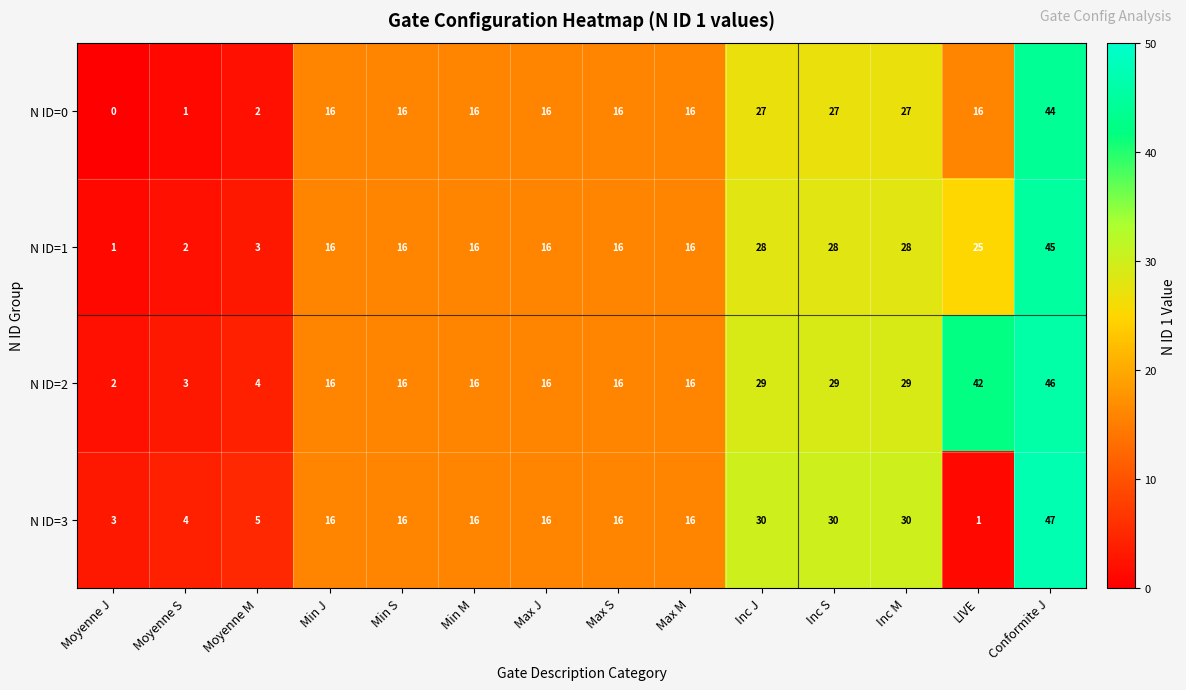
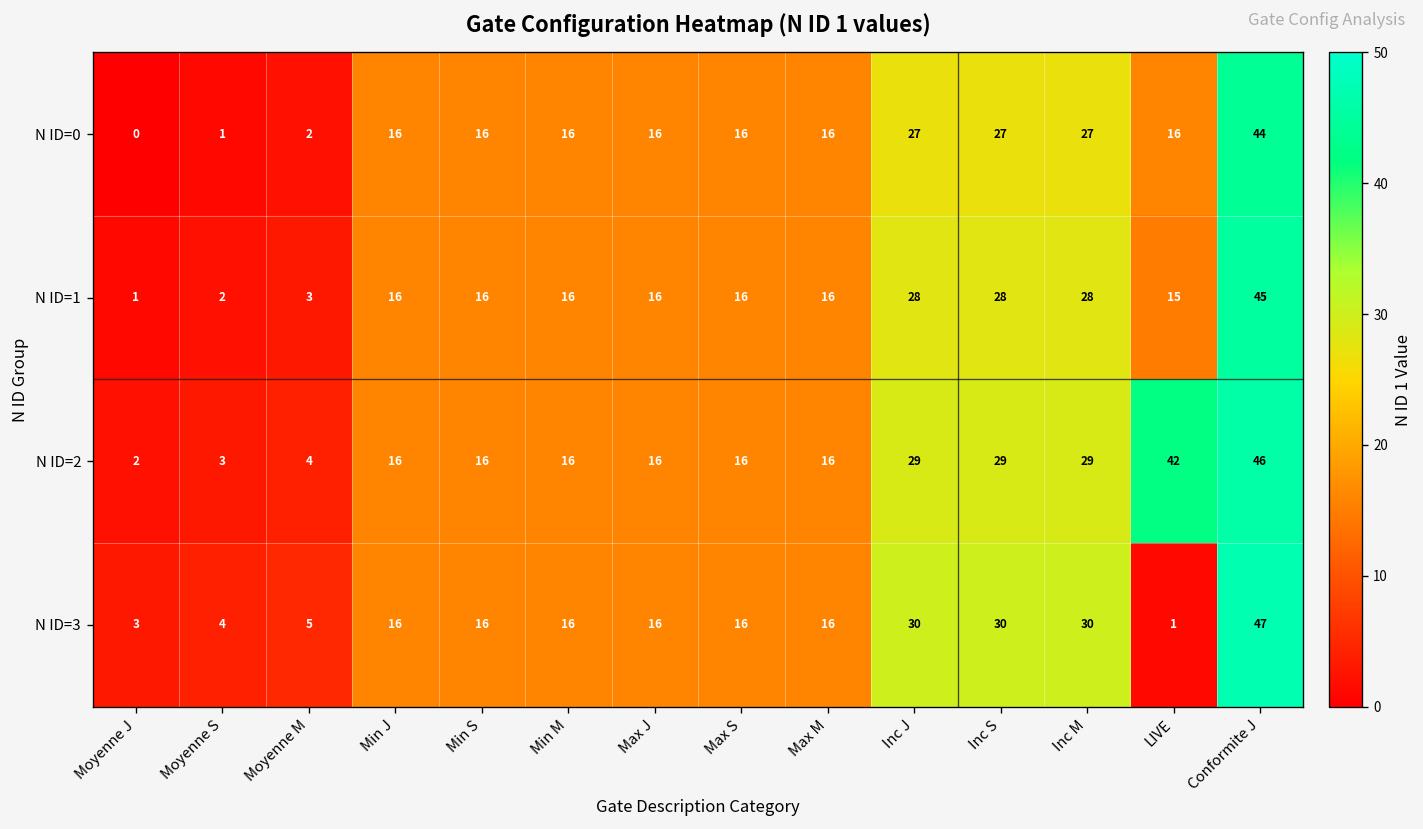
  {
    "N ID=0": {
      "Moyenne J": 0,
      "Moyenne S": 1,
      "Moyenne M": 2,
      "Min J": 16,
      "Min S": 16,
      "Min M": 16,
      "Max J": 16,
      "Max S": 16,
      "Max M": 16,
      "Inc J": 27,
      "Inc S": 27,
      "Inc M": 27,
      "LIVE": 16,
      "Conformite J": 44
    },
    "N ID=1": {
      "Moyenne J": 1,
      "Moyenne S": 2,
      "Moyenne M": 3,
      "Min J": 16,
      "Min S": 16,
      "Min M": 16,
      "Max J": 16,
      "Max S": 16,
      "Max M": 16,
      "Inc J": 28,
      "Inc S": 28,
      "Inc M": 28,
-     "LIVE": 25,
+     "LIVE": 15,
      "Conformite J": 45
    },
    "N ID=2": {
      "Moyenne J": 2,
      "Moyenne S": 3,
      "Moyenne M": 4,
      "Min J": 16,
      "Min S": 16,
      "Min M": 16,
      "Max J": 16,
      "Max S": 16,
      "Max M": 16,
      "Inc J": 29,
      "Inc S": 29,
      "Inc M": 29,
      "LIVE": 42,
      "Conformite J": 46
    },
    "N ID=3": {
      "Moyenne J": 3,
      "Moyenne S": 4,
      "Moyenne M": 5,
      "Min J": 16,
      "Min S": 16,
      "Min M": 16,
      "Max J": 16,
      "Max S": 16,
      "Max M": 16,
      "Inc J": 30,
      "Inc S": 30,
      "Inc M": 30,
      "LIVE": 1,
      "Conformite J": 47
    }
  }
